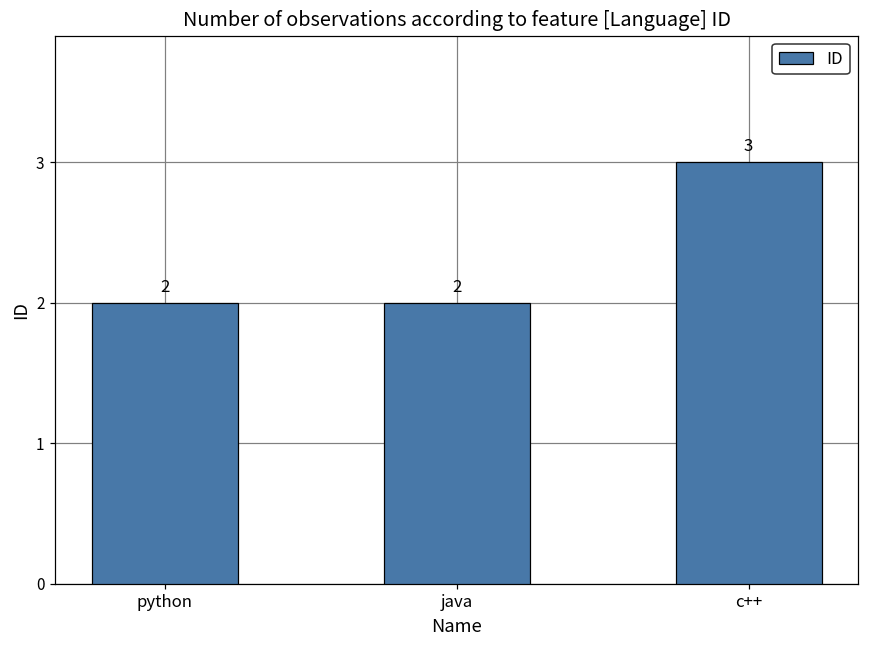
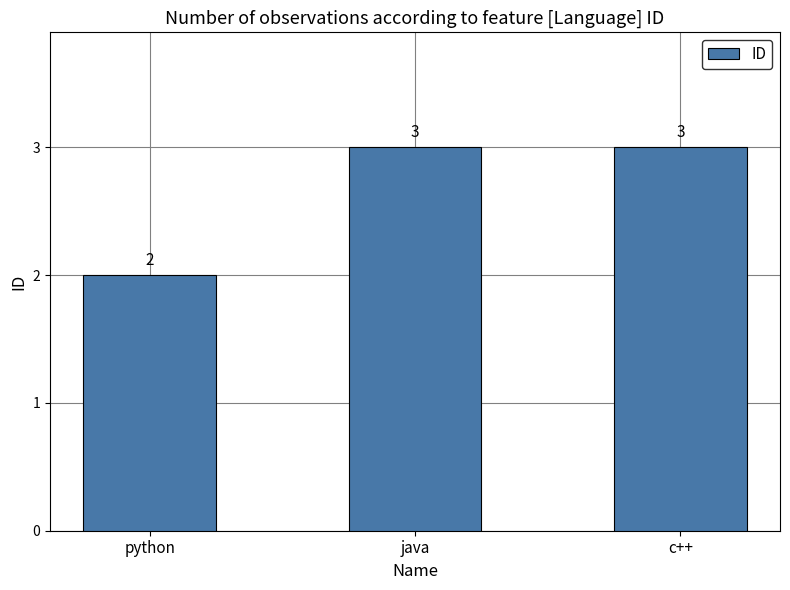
  {
    "python": 2,
-   "java": 2,
+   "java": 3,
    "c++": 3
  }
